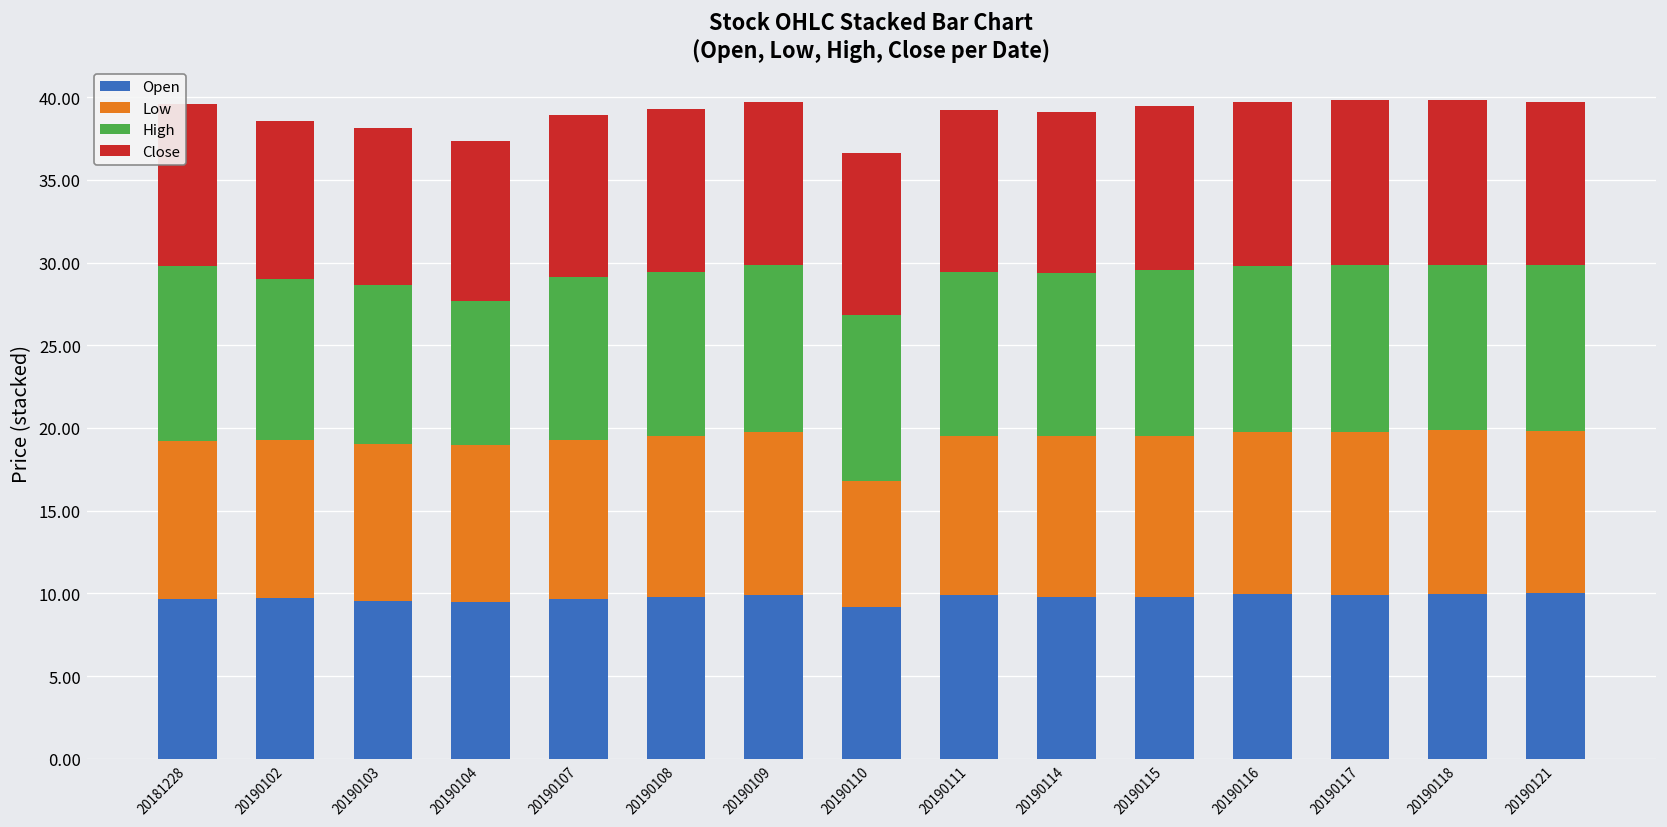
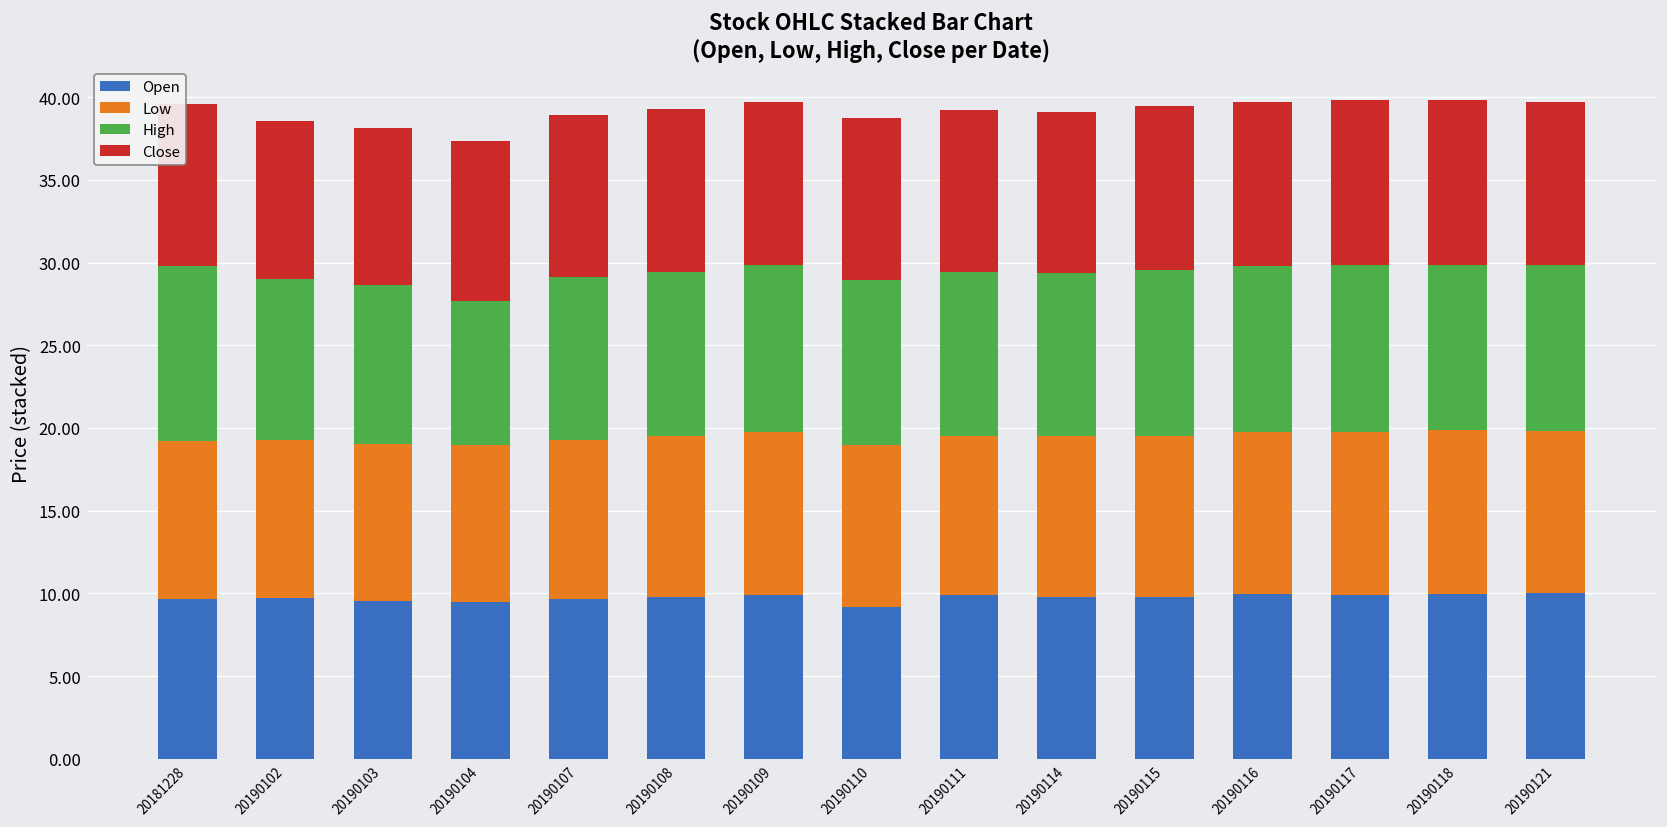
  {
    "Open": {
      "20181228": 9.6,
      "20190102": 9.7,
      "20190103": 9.6,
      "20190104": 9.5,
      "20190107": 9.7,
      "20190108": 9.8,
      "20190109": 9.9,
      "20190110": 9.2,
      "20190111": 9.9,
      "20190114": 9.8,
      "20190115": 9.8,
      "20190116": 10.0,
      "20190117": 9.9,
      "20190118": 10.0,
      "20190121": 10.0
    },
    "Low": {
      "20181228": 9.6,
      "20190102": 9.5,
      "20190103": 9.5,
      "20190104": 9.5,
      "20190107": 9.6,
      "20190108": 9.7,
      "20190109": 9.9,
-     "20190110": 7.6,
+     "20190110": 9.8,
      "20190111": 9.6,
      "20190114": 9.7,
      "20190115": 9.8,
      "20190116": 9.8,
      "20190117": 9.9,
      "20190118": 9.9,
      "20190121": 9.8
    },
    "High": {
      "20181228": 10.6,
      "20190102": 9.7,
      "20190103": 9.6,
      "20190104": 8.8,
      "20190107": 9.8,
      "20190108": 9.9,
      "20190109": 10.1,
      "20190110": 10.0,
      "20190111": 9.9,
      "20190114": 9.9,
      "20190115": 10.0,
      "20190116": 10.0,
      "20190117": 10.0,
      "20190118": 10.0,
      "20190121": 10.0
    },
    "Close": {
      "20181228": 9.8,
      "20190102": 9.6,
      "20190103": 9.5,
      "20190104": 9.7,
      "20190107": 9.8,
      "20190108": 9.9,
      "20190109": 9.9,
      "20190110": 9.8,
      "20190111": 9.8,
      "20190114": 9.8,
      "20190115": 9.9,
      "20190116": 9.9,
      "20190117": 10.0,
      "20190118": 10.0,
      "20190121": 9.9
    }
  }
